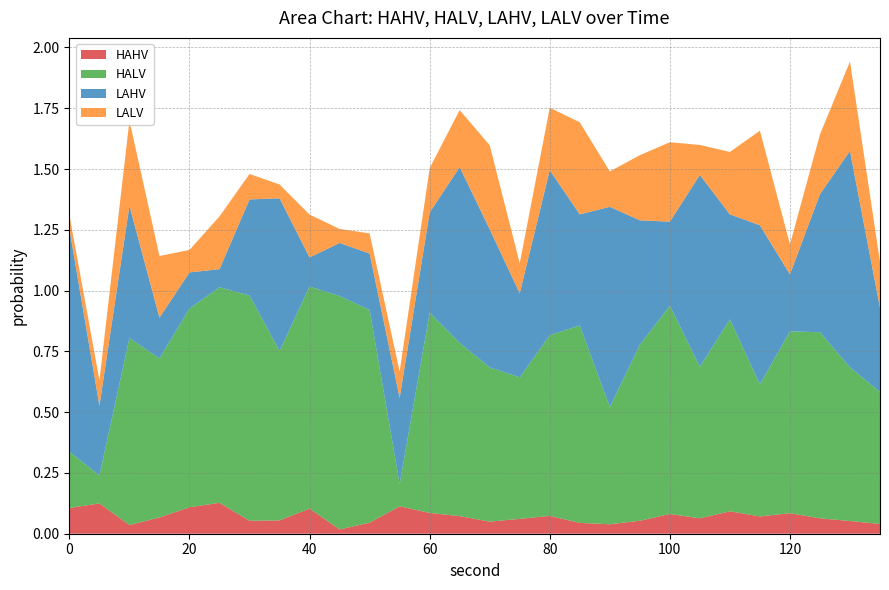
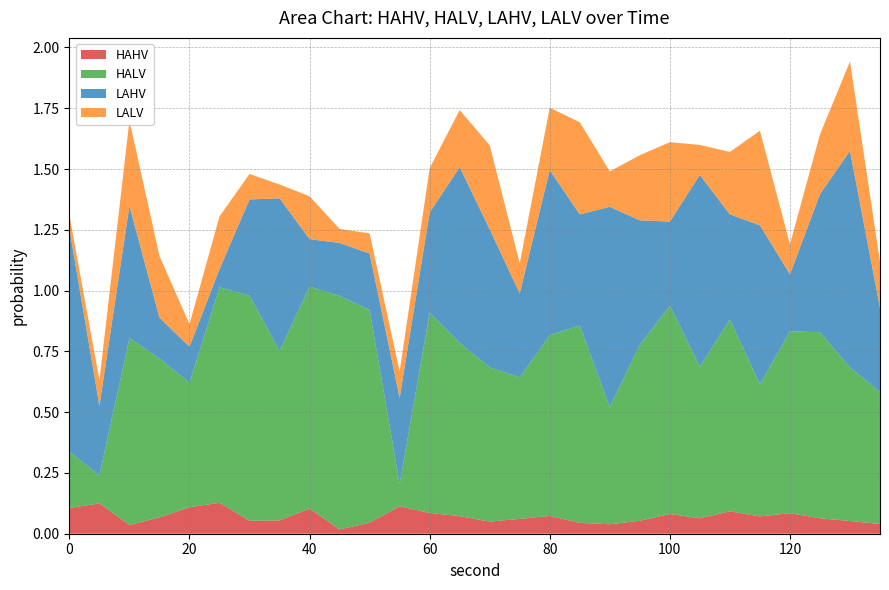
  {
    "HAHV": {
      "0": 0.11,
      "20": 0.11,
      "40": 0.10,
      "60": 0.09,
      "80": 0.07,
      "100": 0.08,
      "120": 0.08
    },
    "HALV": {
      "0": 0.23,
-     "20": 0.82,
+     "20": 0.51,
      "40": 0.91,
      "60": 0.82,
      "80": 0.74,
      "100": 0.86,
      "120": 0.75
    },
    "LAHV": {
      "0": 0.92,
      "20": 0.15,
-     "40": 0.12,
+     "40": 0.19,
      "60": 0.41,
      "80": 0.68,
      "100": 0.35,
      "120": 0.23
    },
    "LALV": {
      "0": 0.06,
      "20": 0.09,
      "40": 0.18,
      "60": 0.18,
      "80": 0.26,
      "100": 0.33,
      "120": 0.12
    }
  }
